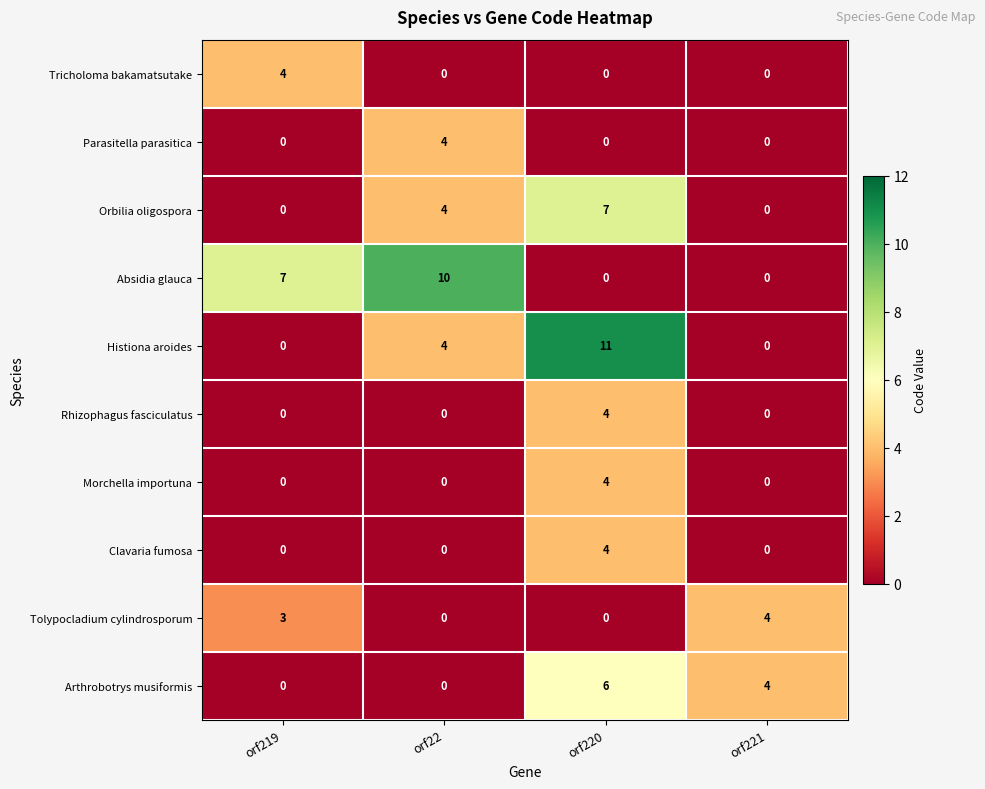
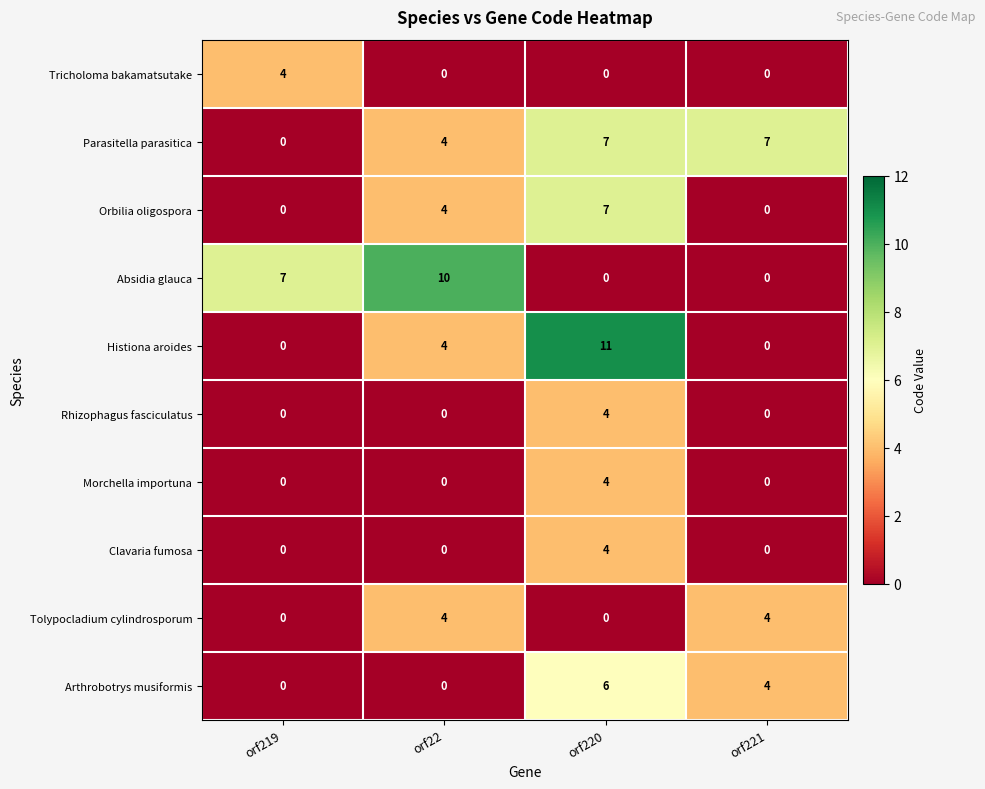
  {
    "Tricholoma bakamatsutake": {
      "orf219": 4,
      "orf22": 0,
      "orf220": 0,
      "orf221": 0
    },
    "Parasitella parasitica": {
      "orf219": 0,
      "orf22": 4,
-     "orf220": 0,
-     "orf221": 0
+     "orf220": 7,
+     "orf221": 7
    },
    "Orbilia oligospora": {
      "orf219": 0,
      "orf22": 4,
      "orf220": 7,
      "orf221": 0
    },
    "Absidia glauca": {
      "orf219": 7,
      "orf22": 10,
      "orf220": 0,
      "orf221": 0
    },
    "Histiona aroides": {
      "orf219": 0,
      "orf22": 4,
      "orf220": 11,
      "orf221": 0
    },
    "Rhizophagus fasciculatus": {
      "orf219": 0,
      "orf22": 0,
      "orf220": 4,
      "orf221": 0
    },
    "Morchella importuna": {
      "orf219": 0,
      "orf22": 0,
      "orf220": 4,
      "orf221": 0
    },
    "Clavaria fumosa": {
      "orf219": 0,
      "orf22": 0,
      "orf220": 4,
      "orf221": 0
    },
    "Tolypocladium cylindrosporum": {
-     "orf219": 3,
-     "orf22": 0,
+     "orf219": 0,
+     "orf22": 4,
      "orf220": 0,
      "orf221": 4
    },
    "Arthrobotrys musiformis": {
      "orf219": 0,
      "orf22": 0,
      "orf220": 6,
      "orf221": 4
    }
  }
